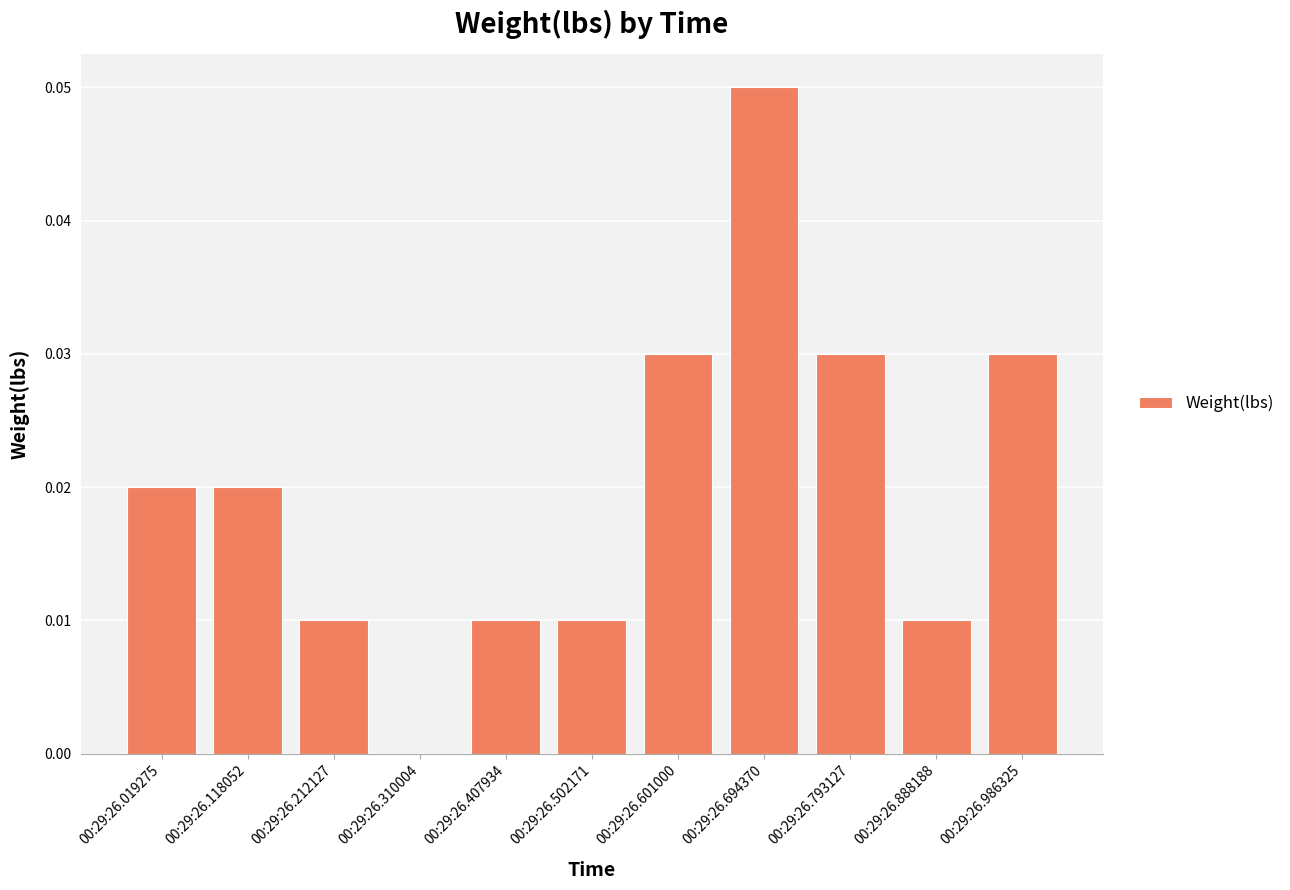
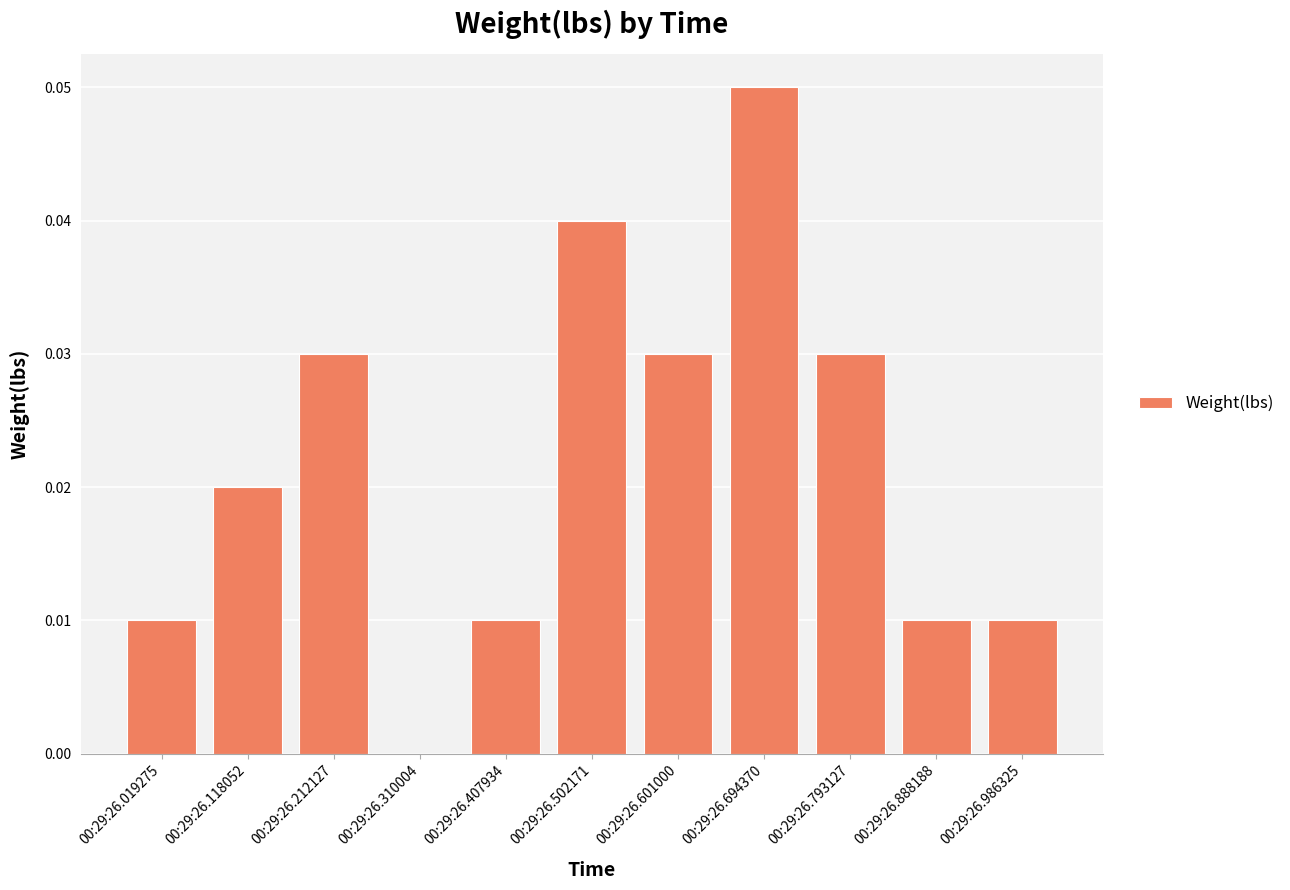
  {
-   "00:29:26.019275": 0.02,
+   "00:29:26.019275": 0.01,
    "00:29:26.118052": 0.02,
-   "00:29:26.212127": 0.01,
+   "00:29:26.212127": 0.03,
    "00:29:26.310004": 0.00,
    "00:29:26.407934": 0.01,
-   "00:29:26.502171": 0.01,
+   "00:29:26.502171": 0.04,
    "00:29:26.601000": 0.03,
    "00:29:26.694370": 0.05,
    "00:29:26.793127": 0.03,
    "00:29:26.888188": 0.01,
-   "00:29:26.986325": 0.03
+   "00:29:26.986325": 0.01
  }
